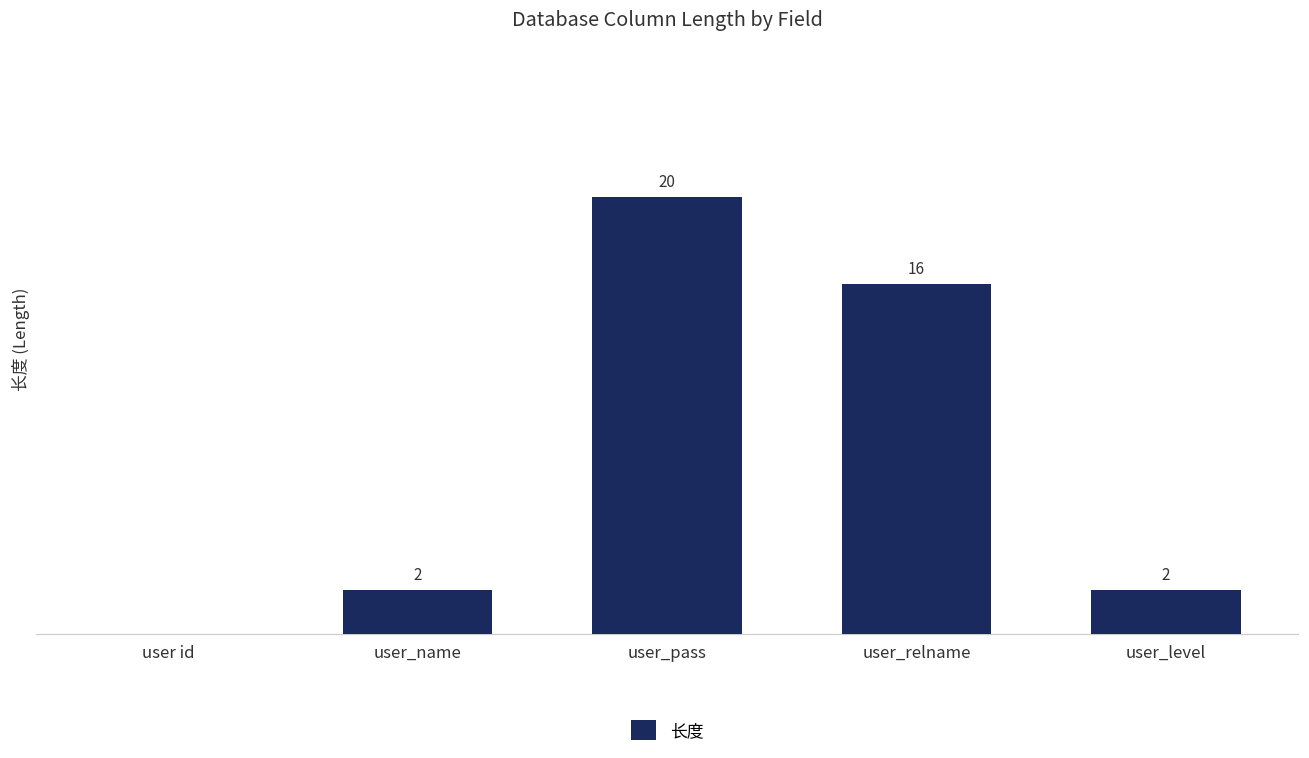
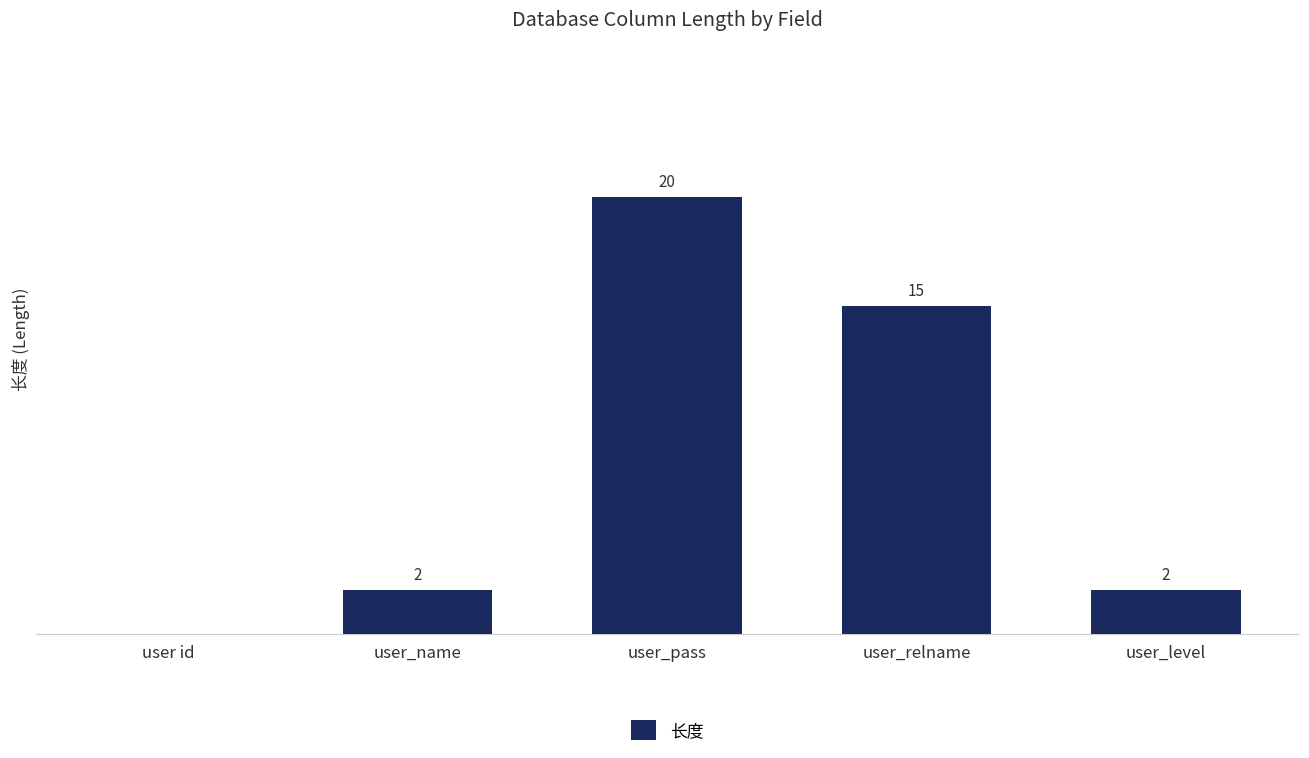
  {
    "user_name": 2,
    "user_pass": 20,
-   "user_relname": 16,
+   "user_relname": 15,
    "user_level": 2
  }
